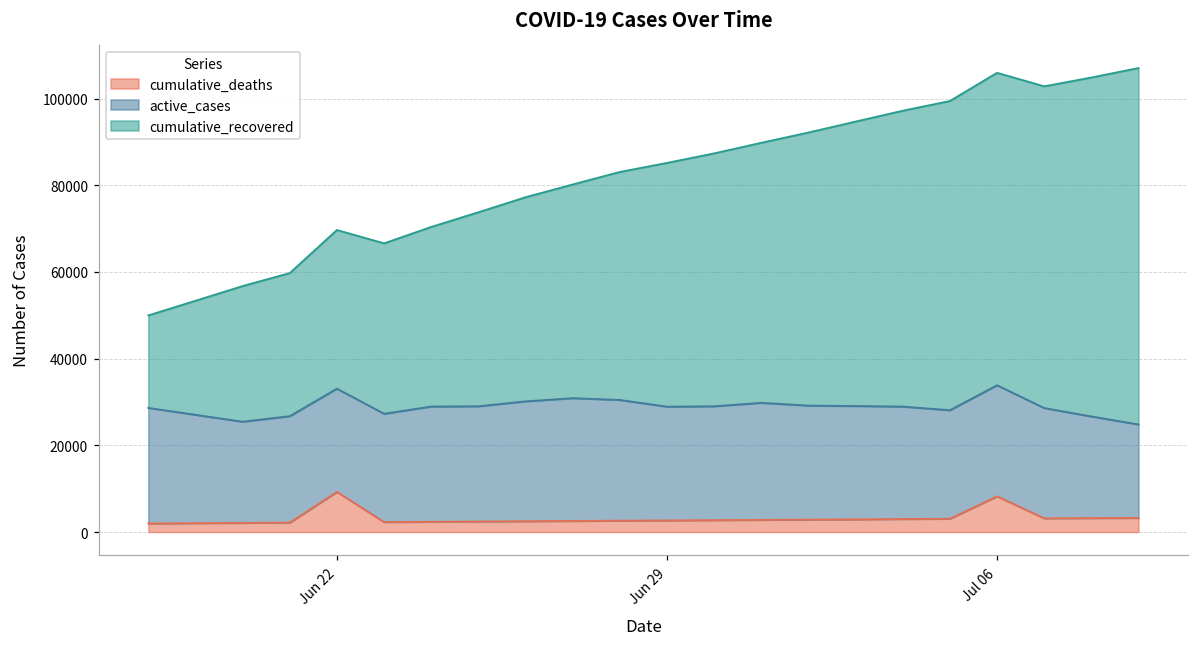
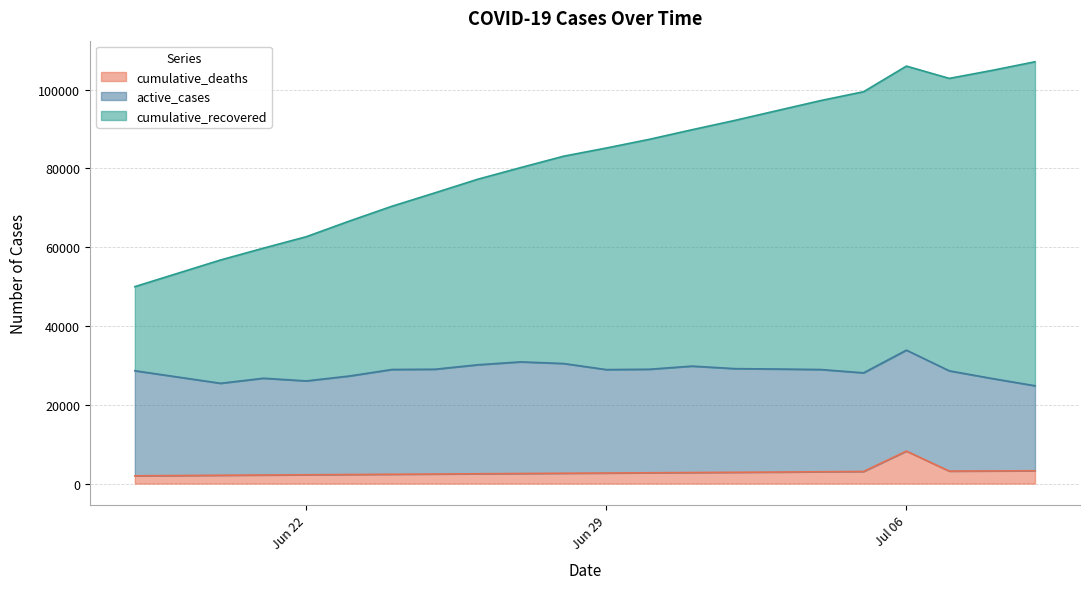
  {
    "cumulative_deaths": {
-     "Jun 22": 9000,
+     "Jun 22": 2000,
      "Jun 29": 3000,
      "Jul 06": 8000
    }
  }
